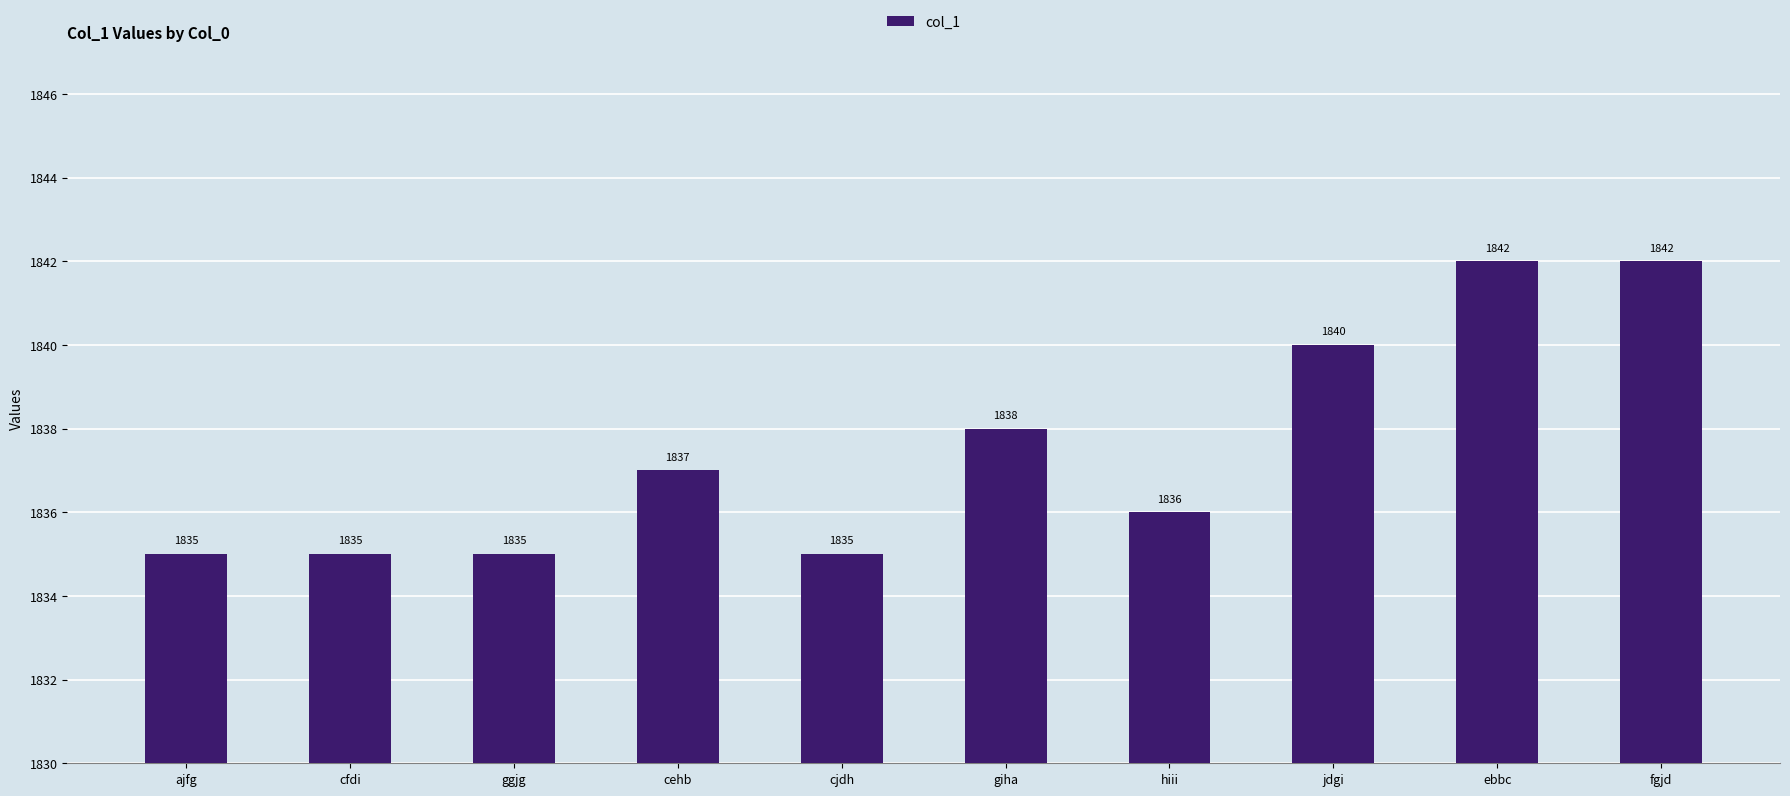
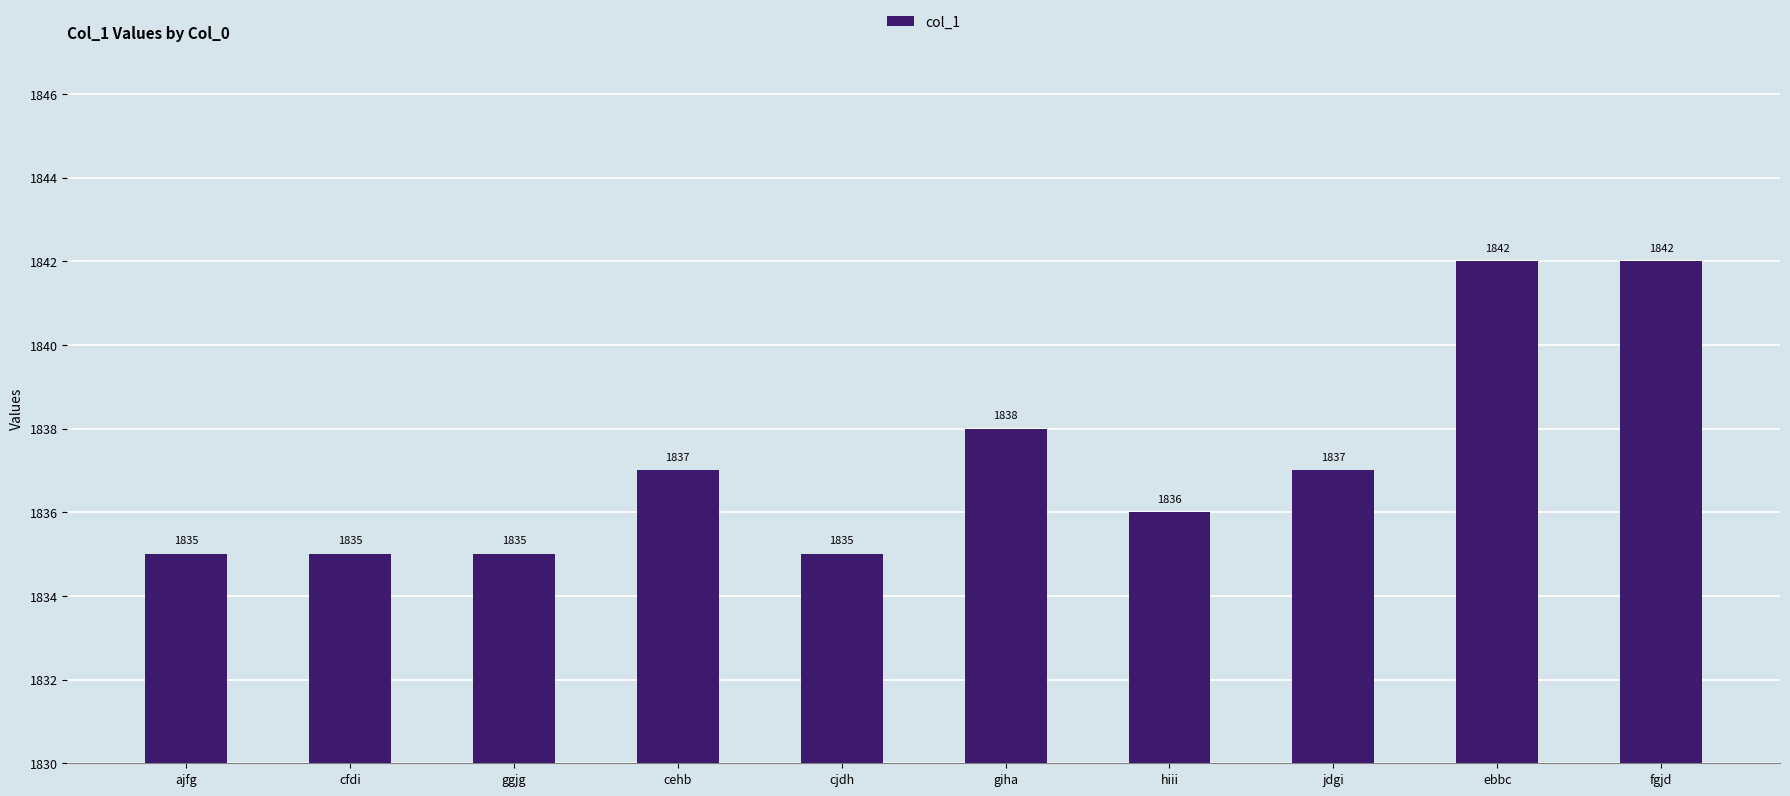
  {
    "ajfg": 1835,
    "cfdi": 1835,
    "ggjg": 1835,
    "cehb": 1837,
    "cjdh": 1835,
    "giha": 1838,
    "hiii": 1836,
-   "jdgi": 1840,
+   "jdgi": 1837,
    "ebbc": 1842,
    "fgjd": 1842
  }
